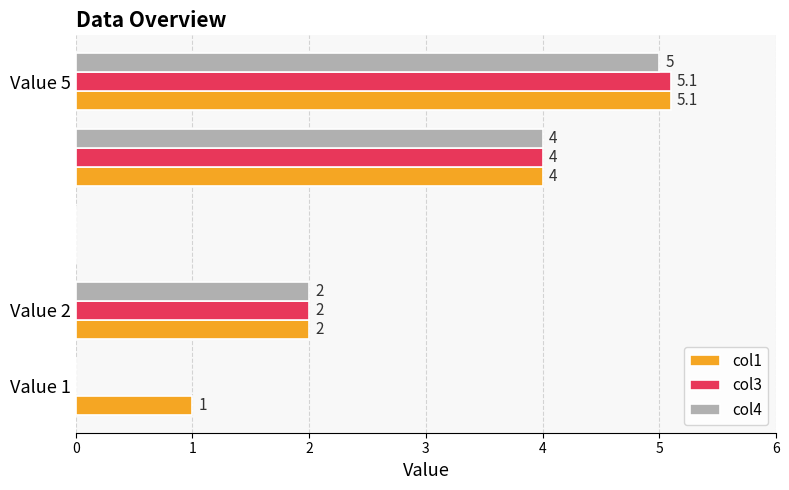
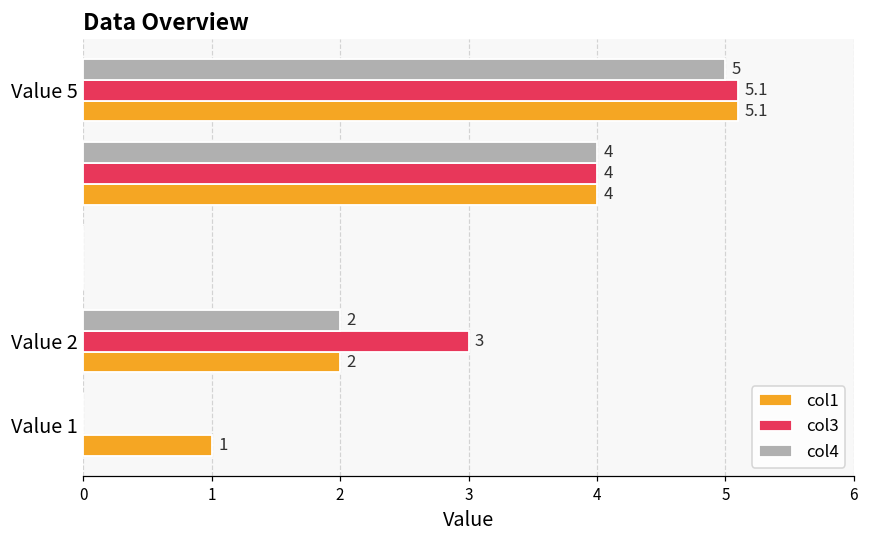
  {
    "col3": {
      "Value 5": 5.1,
-     "Value 2": 2
+     "Value 2": 3
    }
  }
